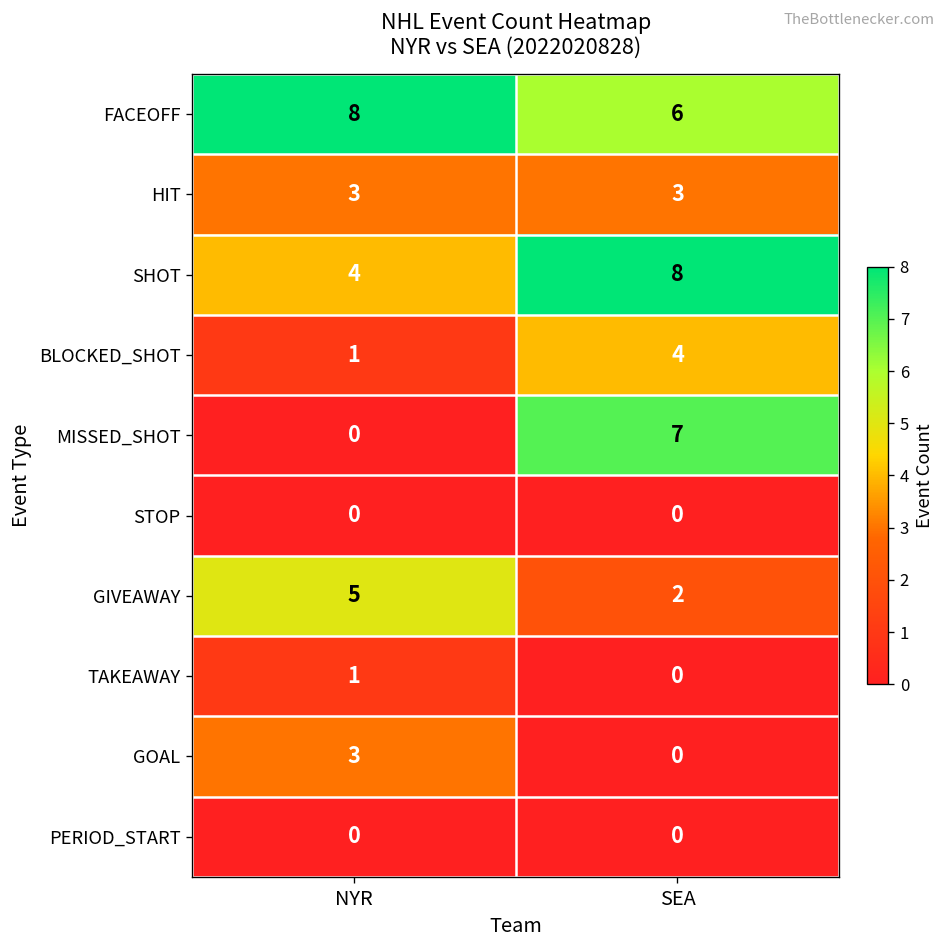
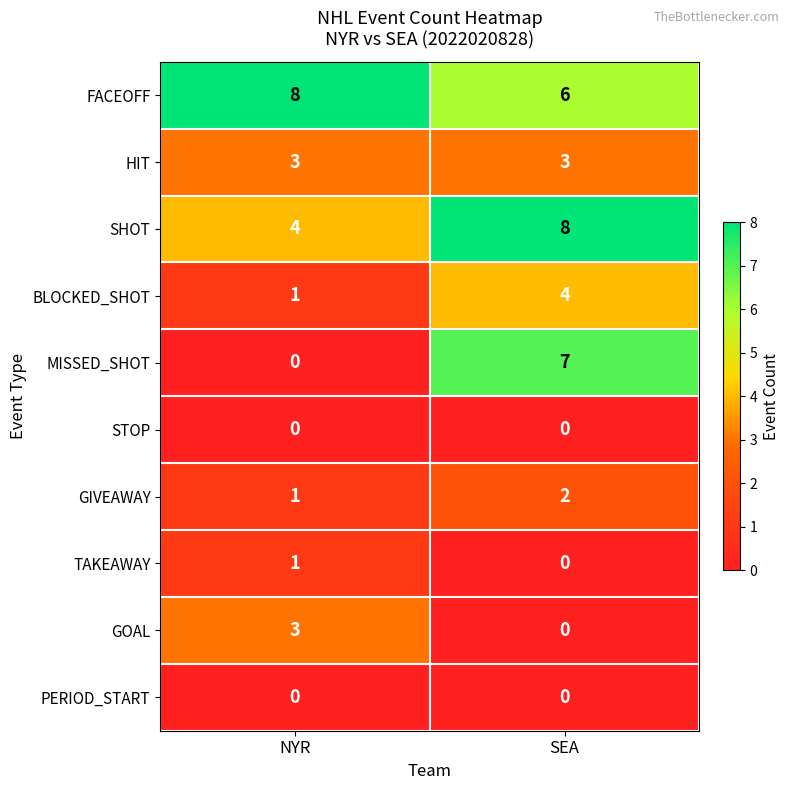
  {
    "FACEOFF": {
      "NYR": 8,
      "SEA": 6
    },
    "HIT": {
      "NYR": 3,
      "SEA": 3
    },
    "SHOT": {
      "NYR": 4,
      "SEA": 8
    },
    "BLOCKED_SHOT": {
      "NYR": 1,
      "SEA": 4
    },
    "MISSED_SHOT": {
      "NYR": 0,
      "SEA": 7
    },
    "STOP": {
      "NYR": 0,
      "SEA": 0
    },
    "GIVEAWAY": {
-     "NYR": 5,
+     "NYR": 1,
      "SEA": 2
    },
    "TAKEAWAY": {
      "NYR": 1,
      "SEA": 0
    },
    "GOAL": {
      "NYR": 3,
      "SEA": 0
    },
    "PERIOD_START": {
      "NYR": 0,
      "SEA": 0
    }
  }
